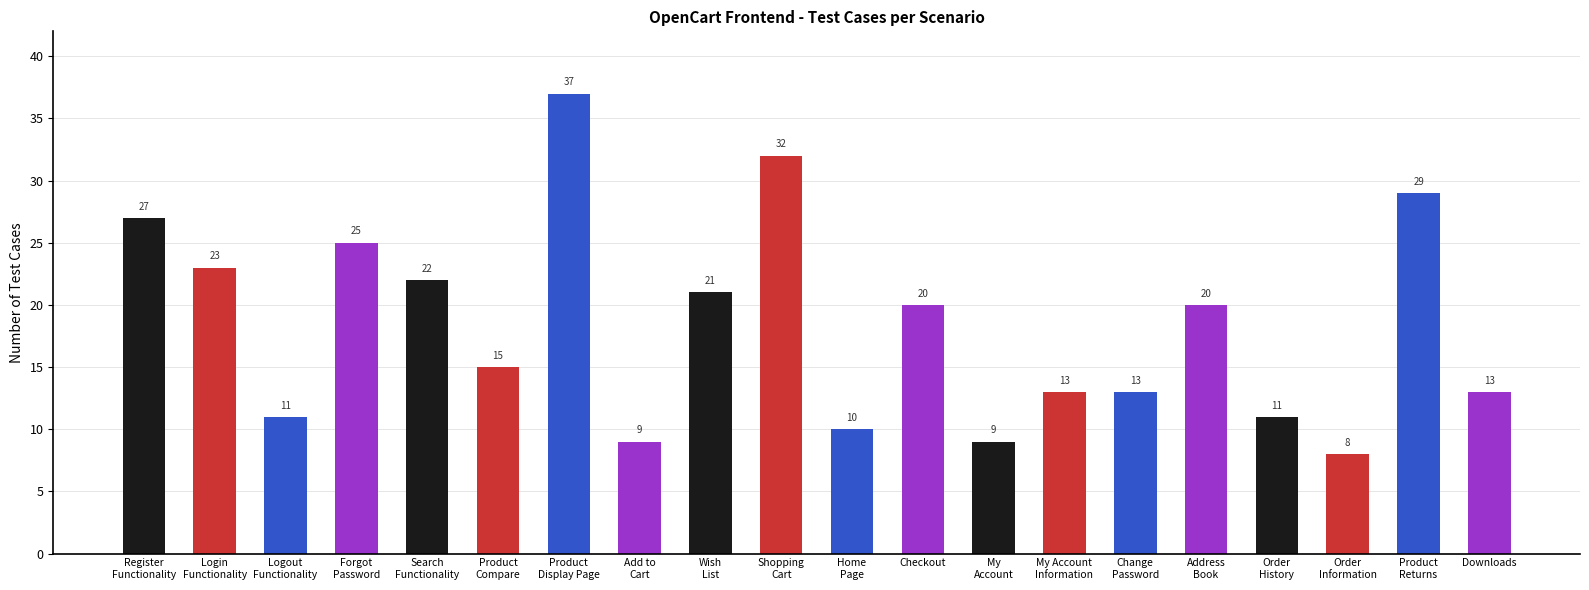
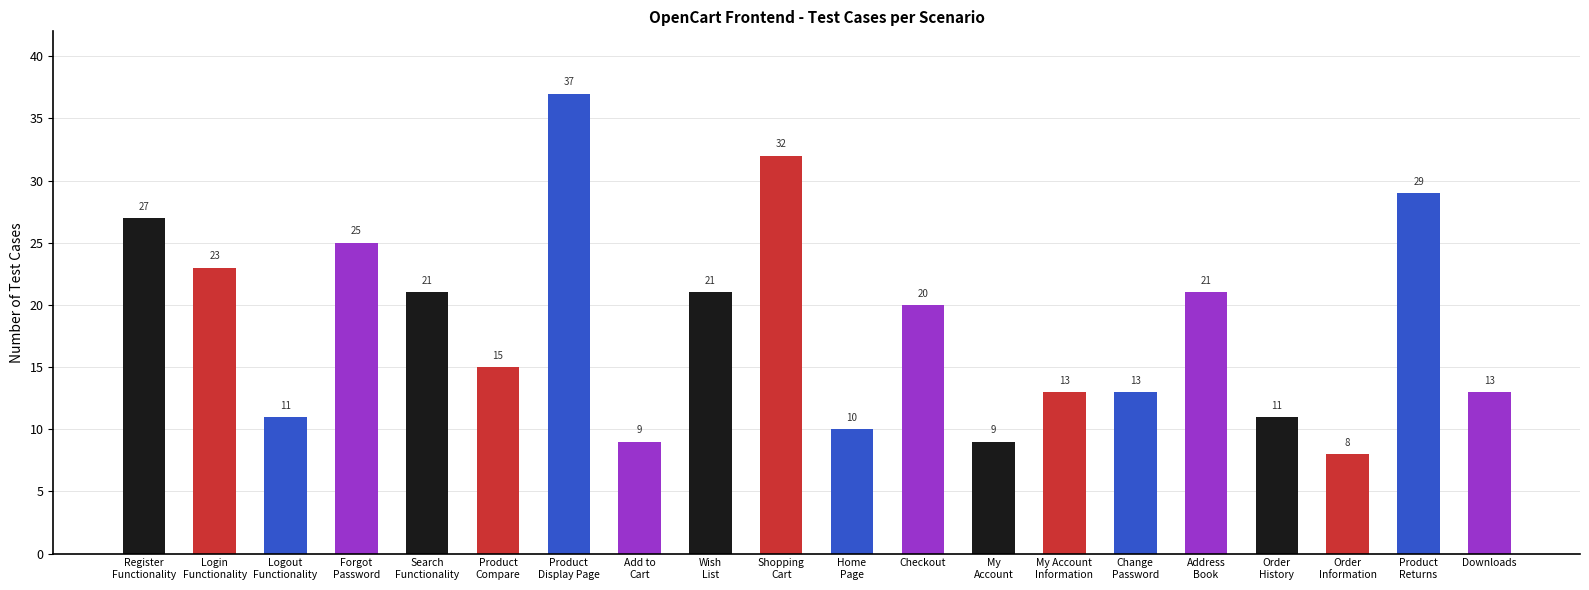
  {
    "Register Functionality": 27,
    "Login Functionality": 23,
    "Logout Functionality": 11,
    "Forgot Password": 25,
-   "Search Functionality": 22,
+   "Search Functionality": 21,
    "Product Compare": 15,
    "Product Display Page": 37,
    "Add to Cart": 9,
    "Wish List": 21,
    "Shopping Cart": 32,
    "Home Page": 10,
    "Checkout": 20,
    "My Account": 9,
    "My Account Information": 13,
    "Change Password": 13,
-   "Address Book": 20,
+   "Address Book": 21,
    "Order History": 11,
    "Order Information": 8,
    "Product Returns": 29,
    "Downloads": 13
  }
